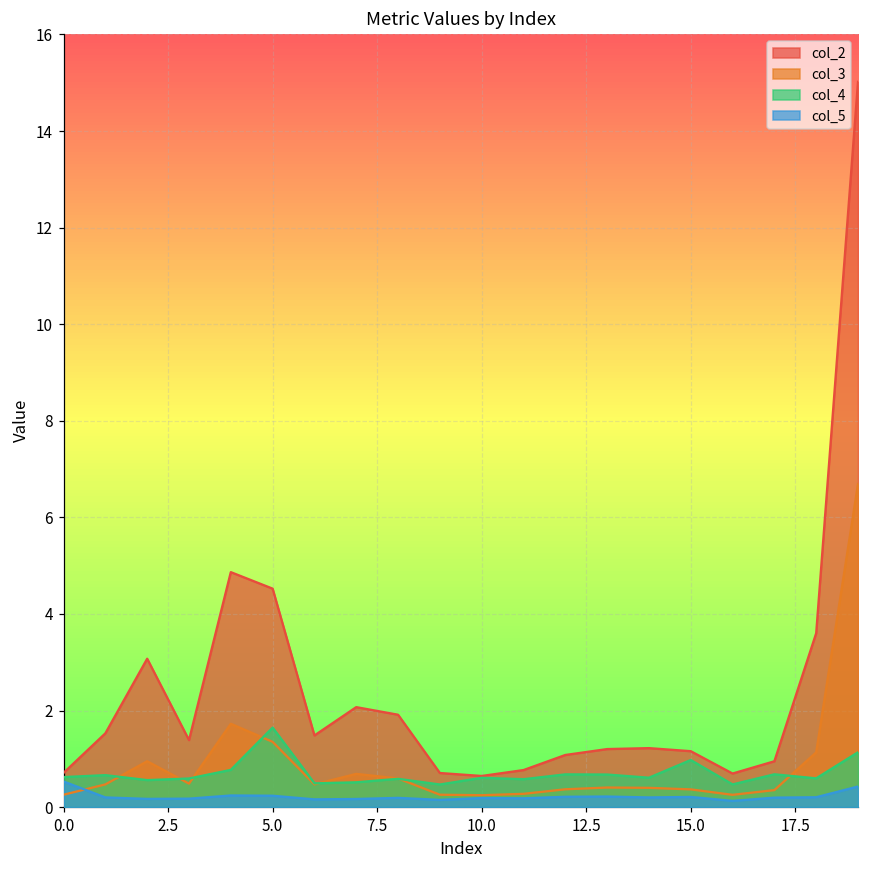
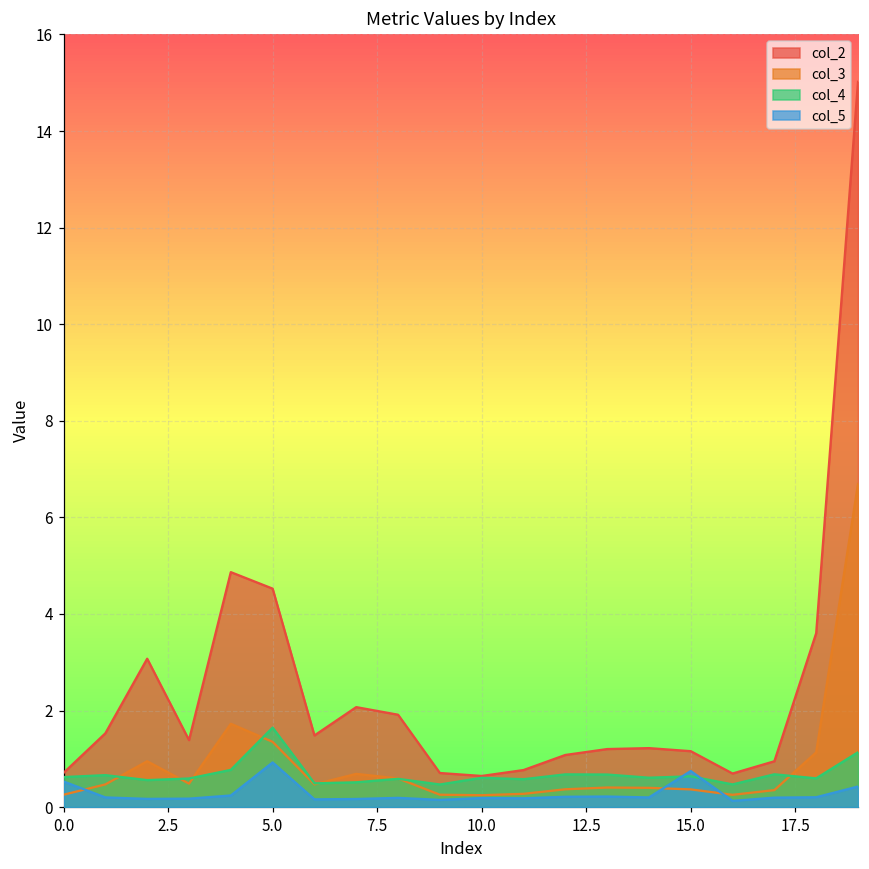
  {
    "col_4": {
      "0.0": 0.6,
      "5.0": 1.6,
-     "15.0": 1.0
+     "15.0": 0.6
    },
    "col_5": {
      "0.0": 0.5,
-     "5.0": 0.2,
+     "5.0": 0.9,
      "10.0": 0.2,
-     "15.0": 0.2
+     "15.0": 0.7
    }
  }
